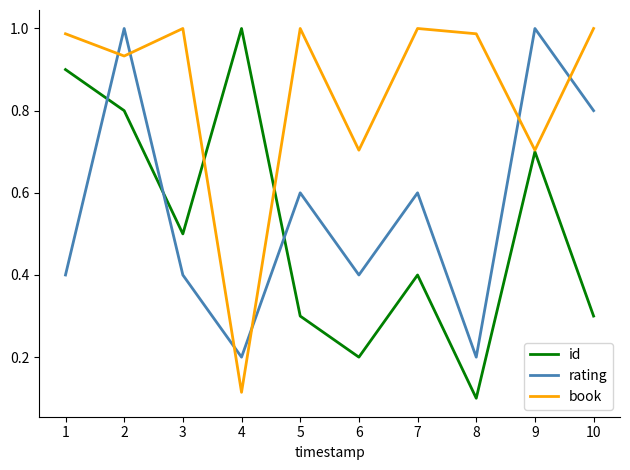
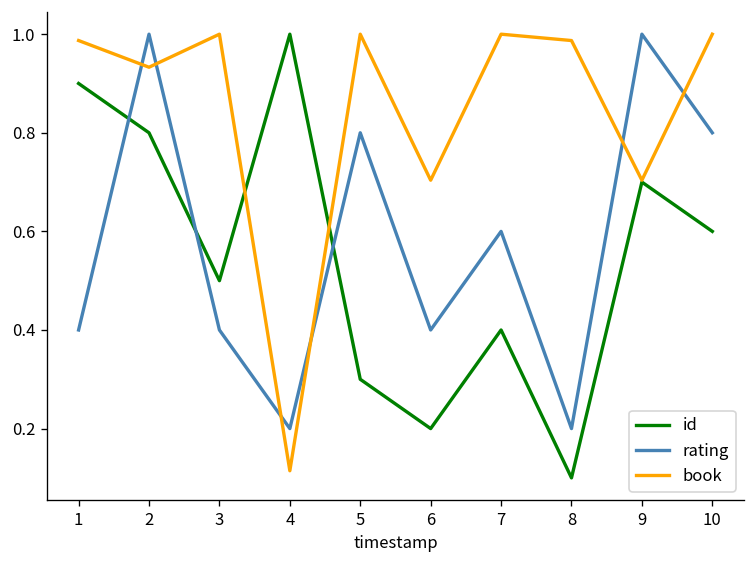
  {
    "id": {
      "1": 0.90,
      "2": 0.80,
      "3": 0.50,
      "4": 1.00,
      "5": 0.30,
      "6": 0.20,
      "7": 0.40,
      "8": 0.10,
-     "10": 0.30
+     "10": 0.60
    },
    "rating": {
      "1": 0.40,
      "2": 1.00,
      "3": 0.40,
      "4": 0.20,
-     "5": 0.60,
+     "5": 0.80,
      "6": 0.40,
      "7": 0.60,
      "8": 0.20,
      "9": 1.00,
      "10": 0.80
    },
    "book": {
      "1": 0.99,
      "2": 0.93,
      "3": 1.00,
      "4": 0.11,
      "5": 1.00,
      "6": 0.70,
      "7": 1.00,
      "8": 0.99,
      "10": 1.00
    }
  }
